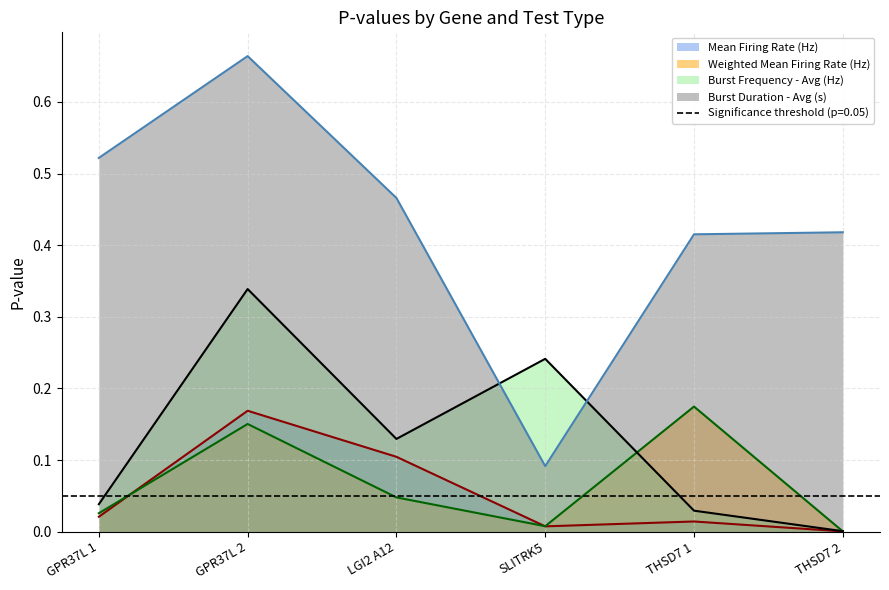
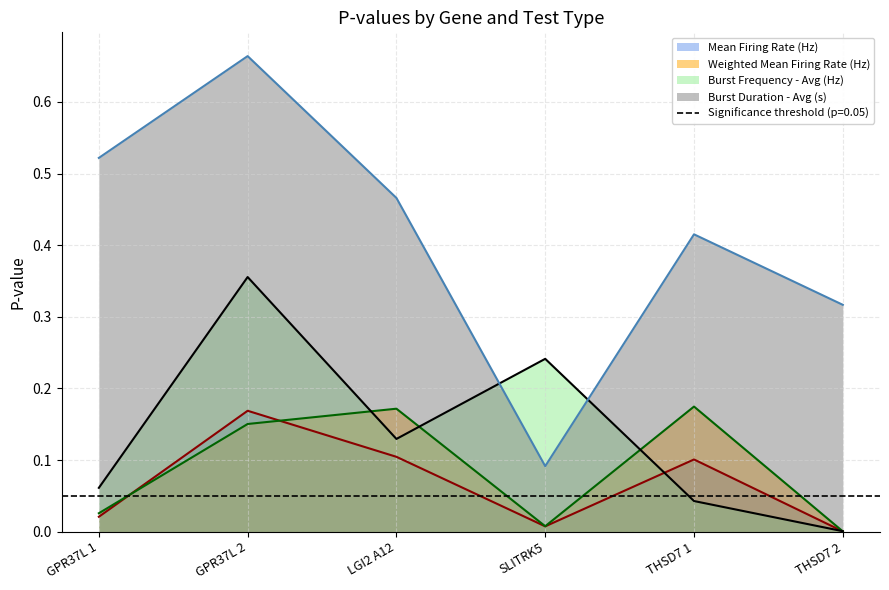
  {
    "Mean Firing Rate (Hz)": {
      "GPR37L 1": 0.02,
      "GPR37L 2": 0.17,
      "LGI2 A12": 0.10,
-     "THSD7 1": 0.01
+     "THSD7 1": 0.10
    },
    "Weighted Mean Firing Rate (Hz)": {
      "GPR37L 1": 0.03,
      "GPR37L 2": 0.15,
-     "LGI2 A12": 0.05,
+     "LGI2 A12": 0.17,
      "THSD7 1": 0.17
    },
    "Burst Frequency - Avg (Hz)": {
-     "GPR37L 1": 0.04,
-     "GPR37L 2": 0.34,
+     "GPR37L 1": 0.06,
+     "GPR37L 2": 0.36,
      "LGI2 A12": 0.13,
      "SLITRK5": 0.24,
-     "THSD7 1": 0.03
+     "THSD7 1": 0.04
    },
    "Burst Duration - Avg (s)": {
      "GPR37L 1": 0.52,
      "GPR37L 2": 0.66,
      "LGI2 A12": 0.47,
      "SLITRK5": 0.09,
      "THSD7 1": 0.42,
-     "THSD7 2": 0.42
+     "THSD7 2": 0.32
    }
  }
